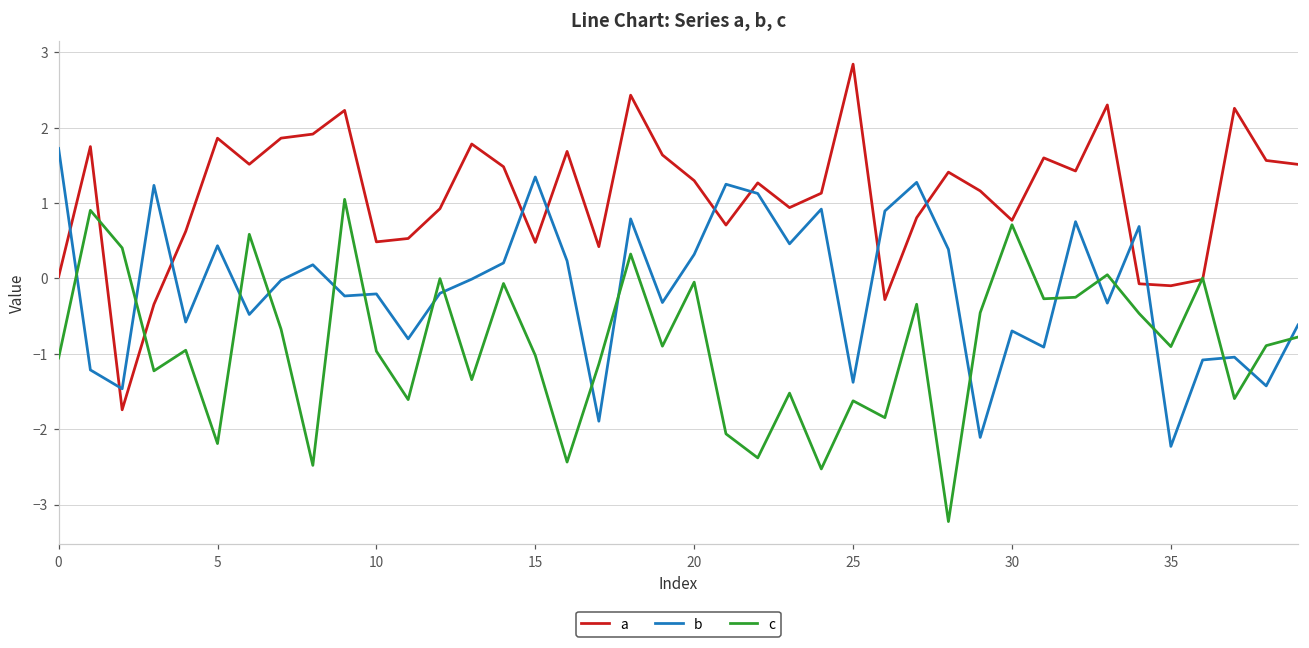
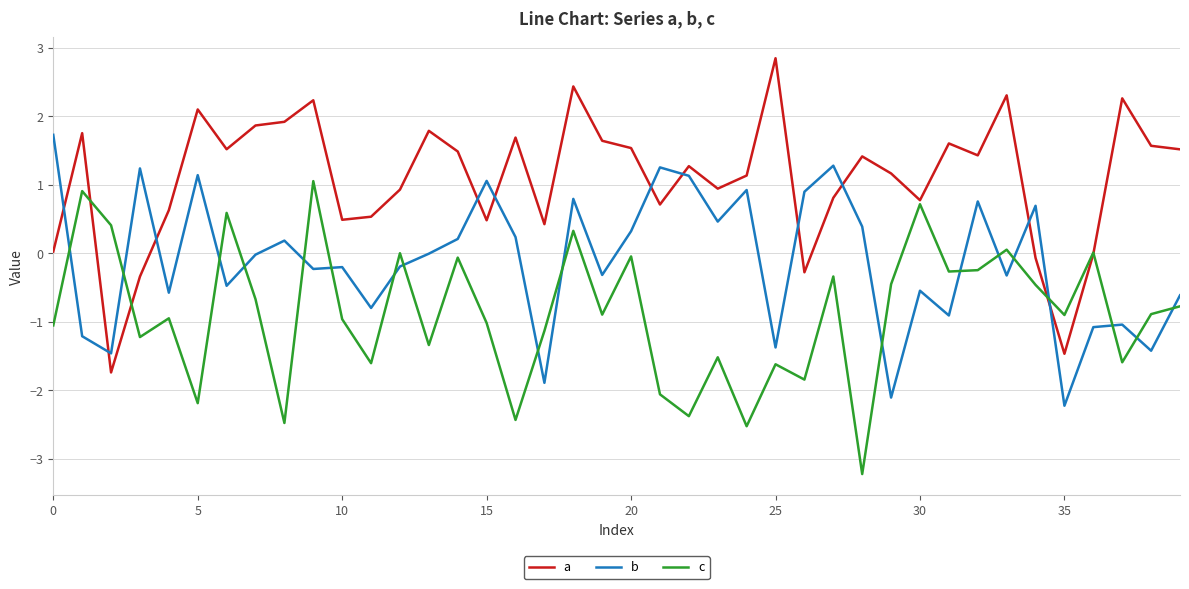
  {
    "a": {
      "0": 0.0,
-     "5": 1.9,
+     "5": 2.1,
      "10": 0.5,
      "15": 0.5,
-     "20": 1.3,
+     "20": 1.5,
      "25": 2.8,
      "30": 0.8,
-     "35": -0.1
+     "35": -1.5
    },
    "b": {
      "0": 1.7,
-     "5": 0.4,
+     "5": 1.1,
      "10": -0.2,
-     "15": 1.3,
+     "15": 1.1,
      "20": 0.3,
      "25": -1.4,
-     "30": -0.7,
+     "30": -0.5,
      "35": -2.2
    },
    "c": {
      "0": -1.1,
      "5": -2.2,
      "10": -1.0,
      "15": -1.0,
      "20": 0.0,
      "25": -1.6,
      "30": 0.7,
      "35": -0.9
    }
  }
